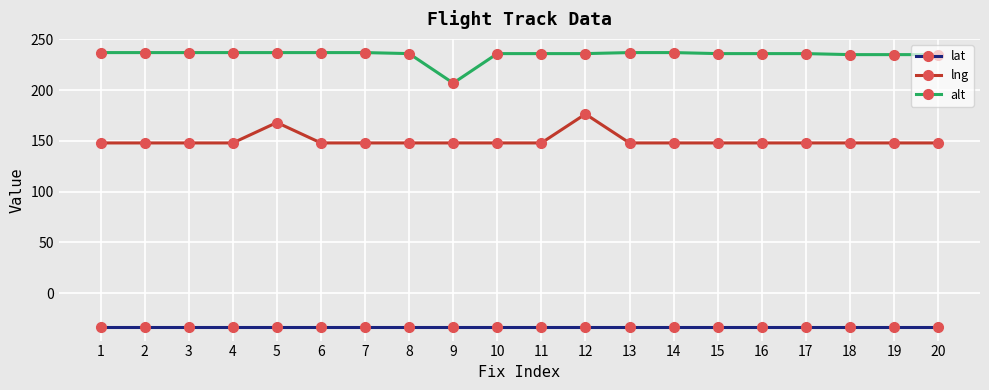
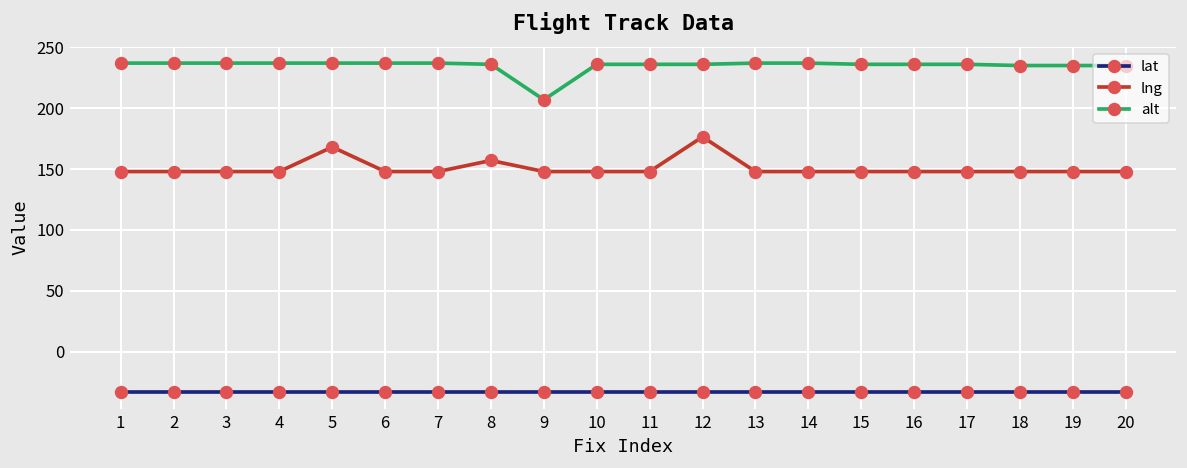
  {
    "lat": {
      "1": -33,
      "2": -33,
      "3": -33,
      "4": -33,
      "5": -33,
      "6": -33,
      "7": -33,
      "8": -33,
      "9": -33,
      "10": -33,
      "11": -33,
      "12": -33,
      "13": -33,
      "14": -33,
      "15": -33,
      "16": -33,
      "17": -33,
      "18": -33,
      "19": -33,
      "20": -33
    },
    "lng": {
      "1": 148,
      "2": 148,
      "3": 148,
      "4": 148,
      "5": 168,
      "6": 148,
      "7": 148,
-     "8": 148,
+     "8": 157,
      "9": 148,
      "10": 148,
      "11": 148,
      "12": 176,
      "13": 148,
      "14": 148,
      "15": 148,
      "16": 148,
      "17": 148,
      "18": 148,
      "19": 148,
      "20": 148
    },
    "alt": {
      "1": 237,
      "2": 237,
      "3": 237,
      "4": 237,
      "5": 237,
      "6": 237,
      "7": 237,
      "8": 236,
      "9": 207,
      "10": 236,
      "11": 236,
      "12": 236,
      "13": 237,
      "14": 237,
      "15": 236,
      "16": 236,
      "17": 236,
      "18": 235,
      "19": 235
    }
  }
